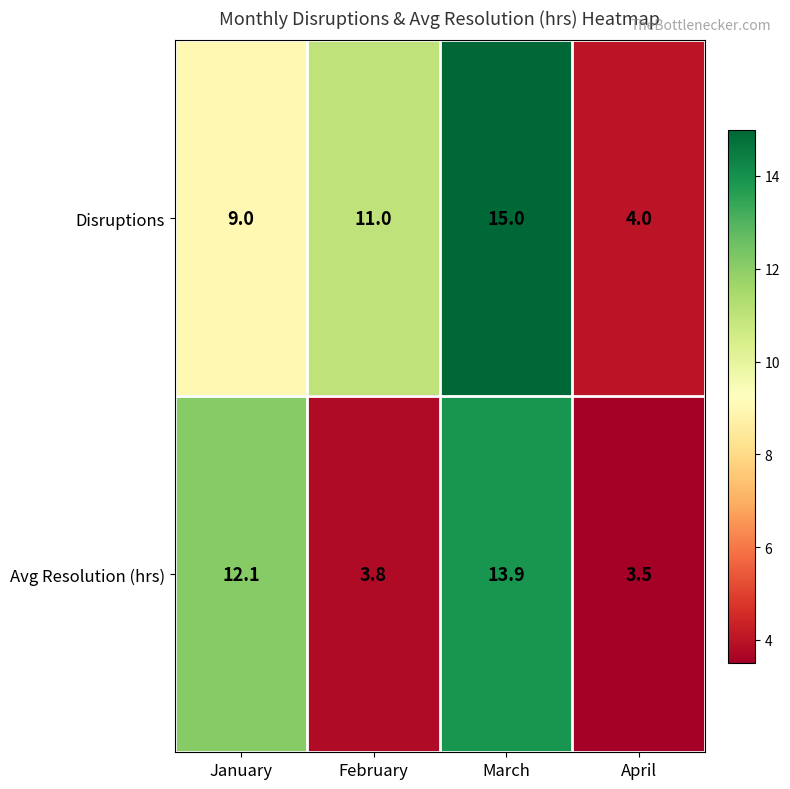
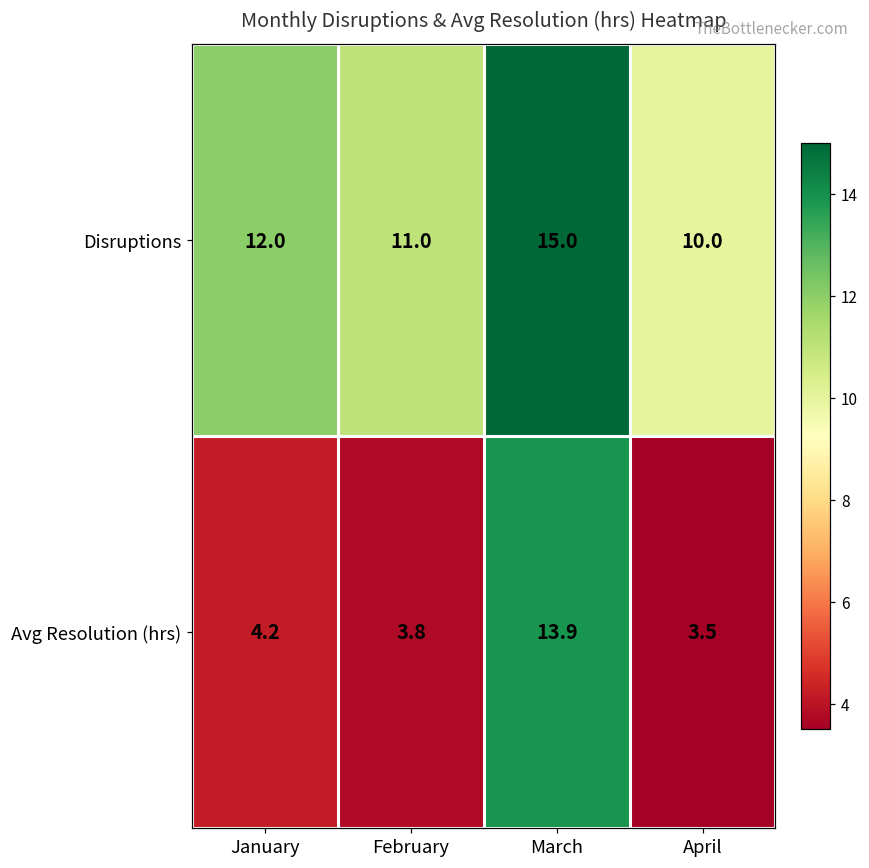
  {
    "Disruptions": {
-     "January": 9.0,
+     "January": 12.0,
      "February": 11.0,
      "March": 15.0,
-     "April": 4.0
+     "April": 10.0
    },
    "Avg Resolution (hrs)": {
-     "January": 12.1,
+     "January": 4.2,
      "February": 3.8,
      "March": 13.9,
      "April": 3.5
    }
  }
